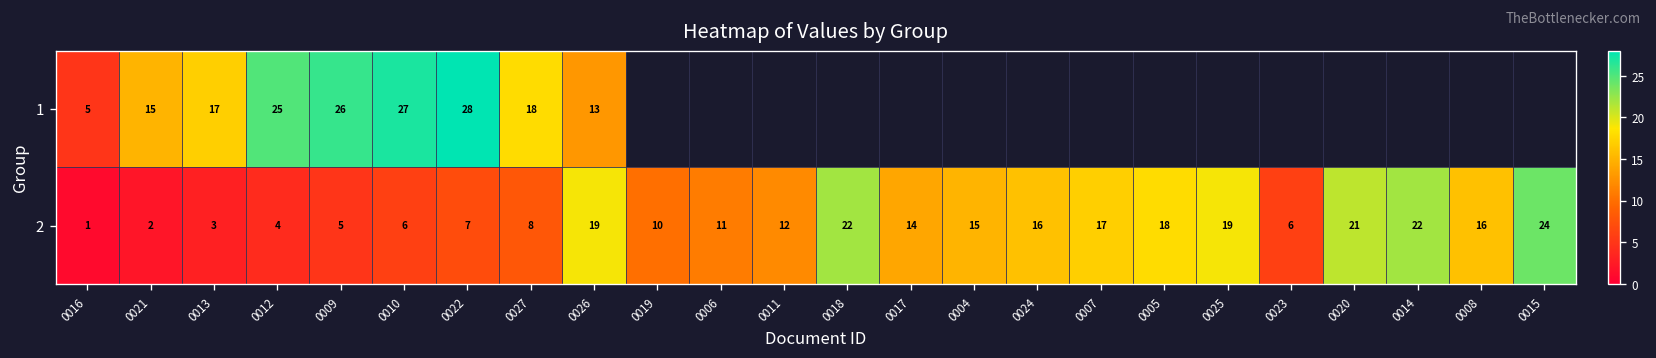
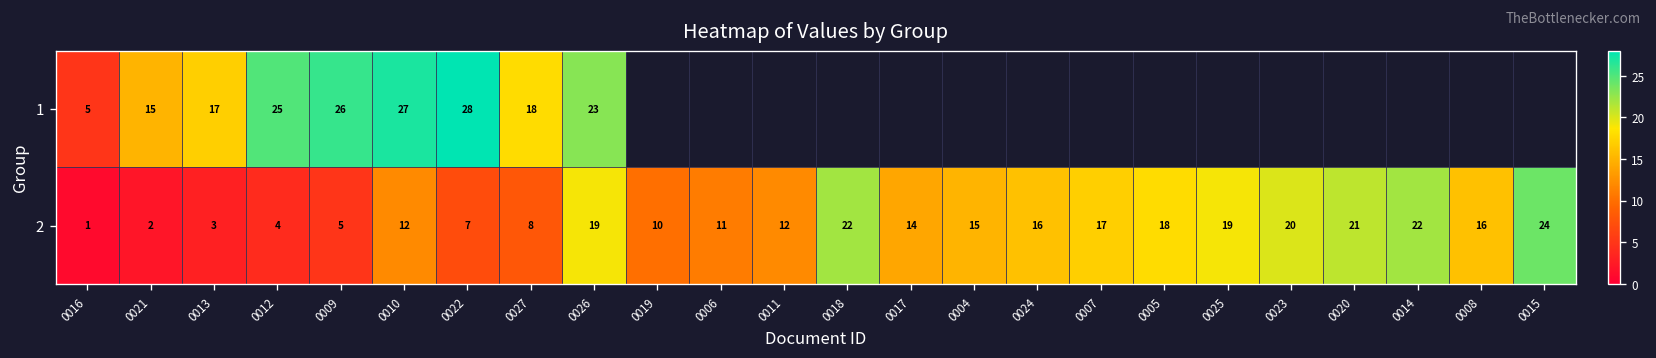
  {
    "1": {
      "0016": 5,
      "0021": 15,
      "0013": 17,
      "0012": 25,
      "0009": 26,
      "0010": 27,
      "0022": 28,
      "0027": 18,
-     "0026": 13
+     "0026": 23
    },
    "2": {
      "0016": 1,
      "0021": 2,
      "0013": 3,
      "0012": 4,
      "0009": 5,
-     "0010": 6,
+     "0010": 12,
      "0022": 7,
      "0027": 8,
      "0026": 19,
      "0019": 10,
      "0006": 11,
      "0011": 12,
      "0018": 22,
      "0017": 14,
      "0004": 15,
      "0024": 16,
      "0007": 17,
      "0005": 18,
      "0025": 19,
-     "0023": 6,
+     "0023": 20,
      "0020": 21,
      "0014": 22,
      "0008": 16,
      "0015": 24
    }
  }
